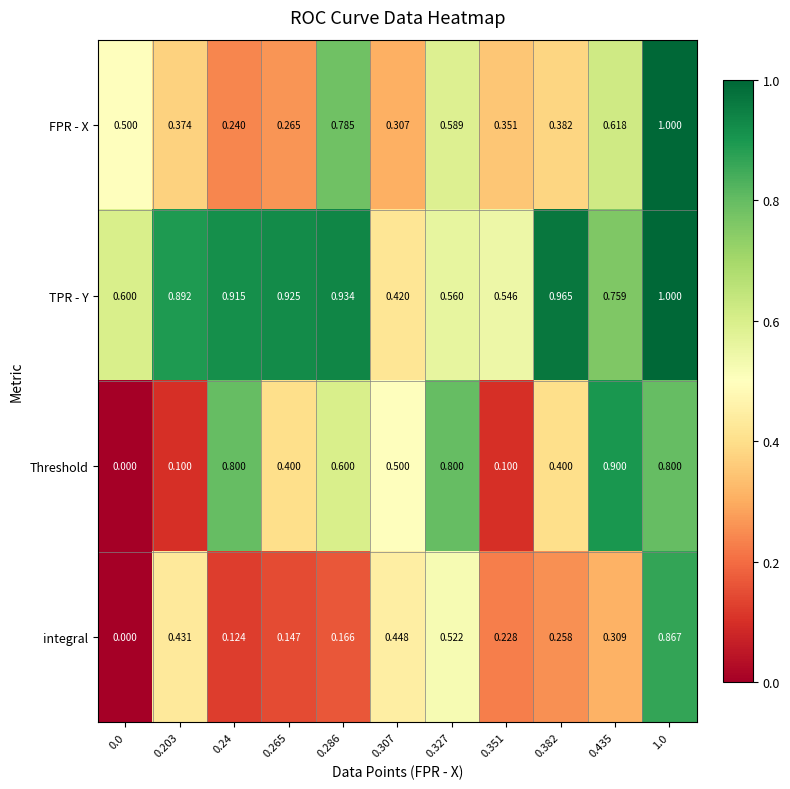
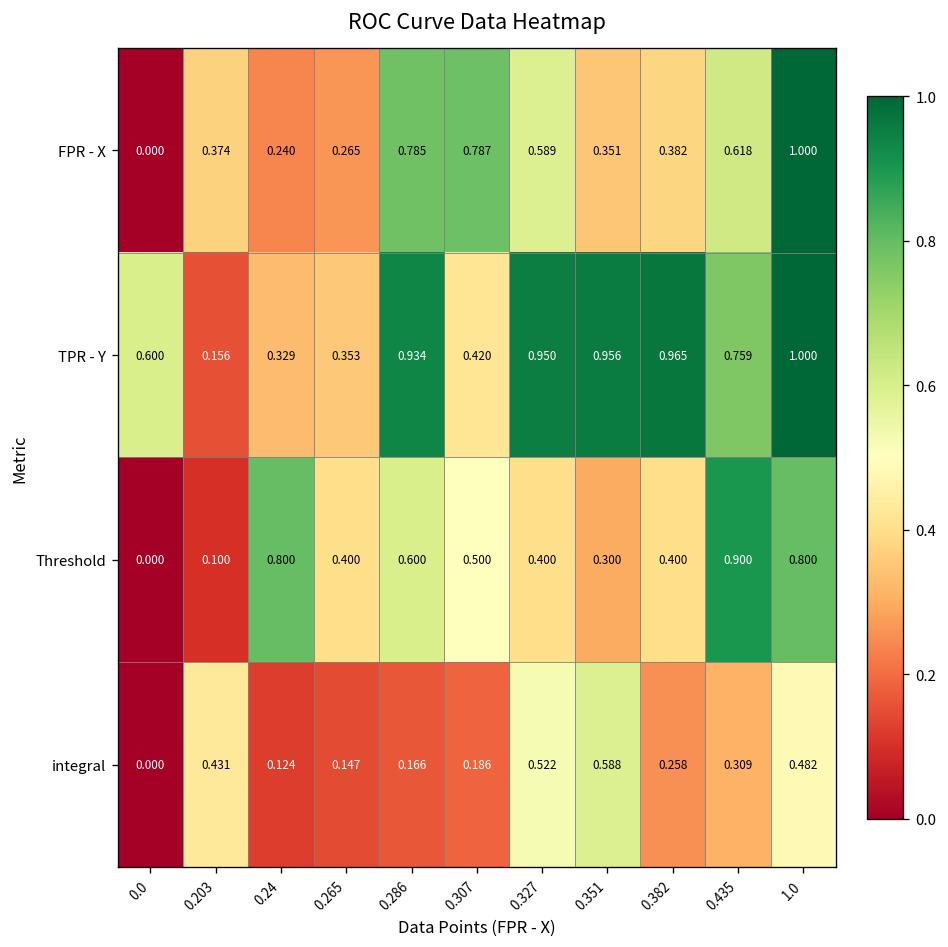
  {
    "FPR - X": {
-     "0.0": 0.500,
+     "0.0": 0.000,
      "0.203": 0.374,
      "0.24": 0.240,
      "0.265": 0.265,
      "0.286": 0.785,
-     "0.307": 0.307,
+     "0.307": 0.787,
      "0.327": 0.589,
      "0.351": 0.351,
      "0.382": 0.382,
      "0.435": 0.618,
      "1.0": 1.000
    },
    "TPR - Y": {
      "0.0": 0.600,
-     "0.203": 0.892,
-     "0.24": 0.915,
-     "0.265": 0.925,
+     "0.203": 0.156,
+     "0.24": 0.329,
+     "0.265": 0.353,
      "0.286": 0.934,
      "0.307": 0.420,
-     "0.327": 0.560,
-     "0.351": 0.546,
+     "0.327": 0.950,
+     "0.351": 0.956,
      "0.382": 0.965,
      "0.435": 0.759,
      "1.0": 1.000
    },
    "Threshold": {
      "0.0": 0.000,
      "0.203": 0.100,
      "0.24": 0.800,
      "0.265": 0.400,
      "0.286": 0.600,
      "0.307": 0.500,
-     "0.327": 0.800,
-     "0.351": 0.100,
+     "0.327": 0.400,
+     "0.351": 0.300,
      "0.382": 0.400,
      "0.435": 0.900,
      "1.0": 0.800
    },
    "integral": {
      "0.0": 0.000,
      "0.203": 0.431,
      "0.24": 0.124,
      "0.265": 0.147,
      "0.286": 0.166,
-     "0.307": 0.448,
+     "0.307": 0.186,
      "0.327": 0.522,
-     "0.351": 0.228,
+     "0.351": 0.588,
      "0.382": 0.258,
      "0.435": 0.309,
-     "1.0": 0.867
+     "1.0": 0.482
    }
  }
